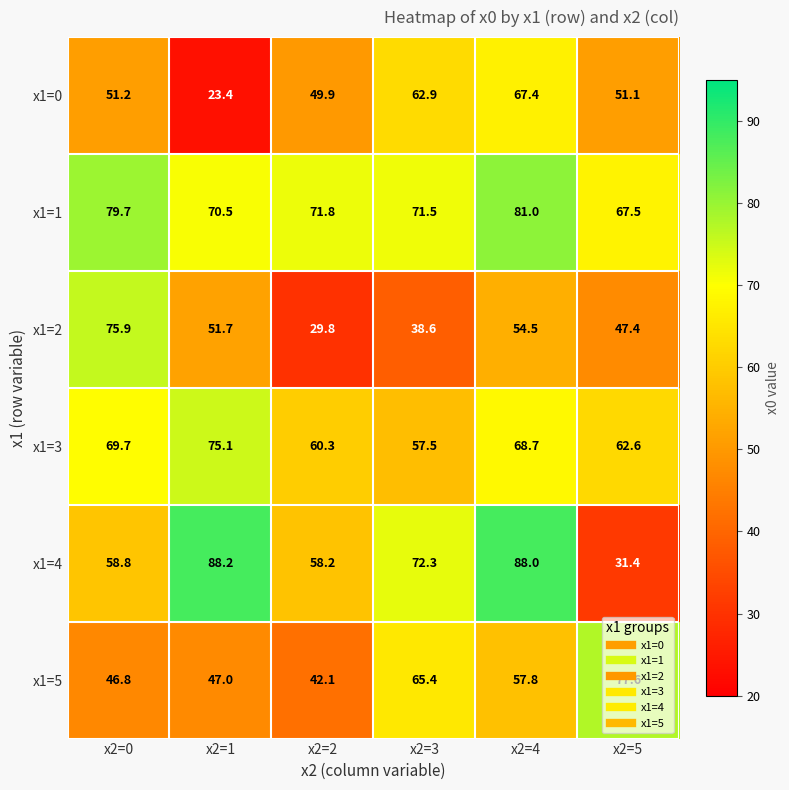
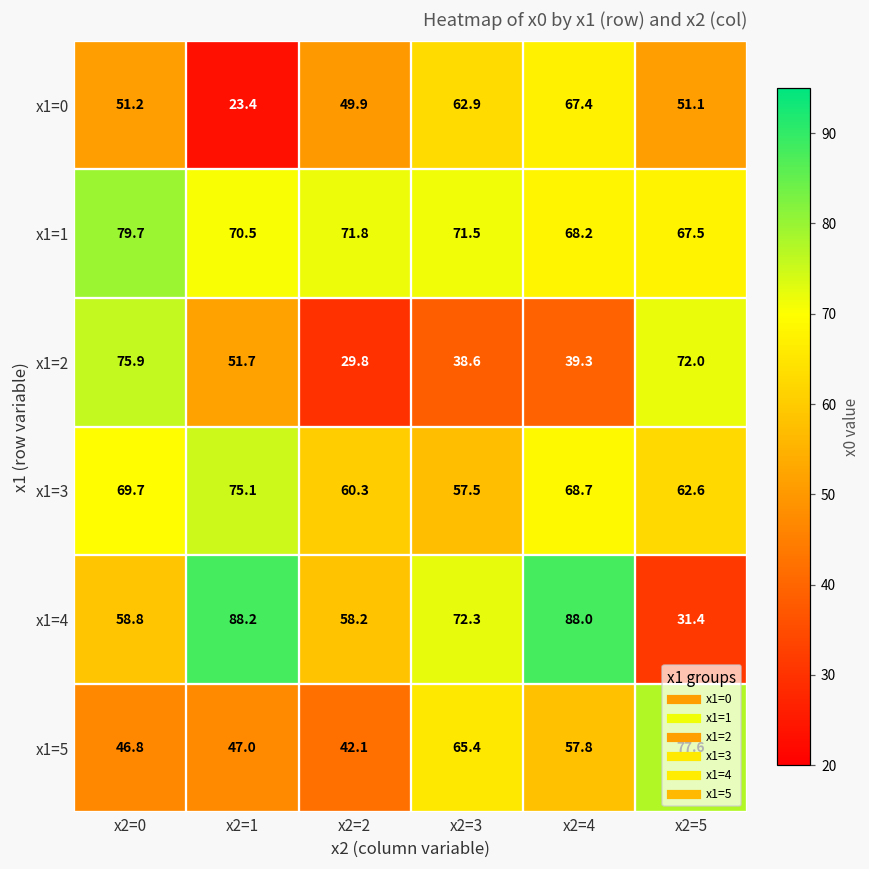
  {
    "x1=0": {
      "x2=0": 51.2,
      "x2=1": 23.4,
      "x2=2": 49.9,
      "x2=3": 62.9,
      "x2=4": 67.4,
      "x2=5": 51.1
    },
    "x1=1": {
      "x2=0": 79.7,
      "x2=1": 70.5,
      "x2=2": 71.8,
      "x2=3": 71.5,
-     "x2=4": 81.0,
+     "x2=4": 68.2,
      "x2=5": 67.5
    },
    "x1=2": {
      "x2=0": 75.9,
      "x2=1": 51.7,
      "x2=2": 29.8,
      "x2=3": 38.6,
-     "x2=4": 54.5,
-     "x2=5": 47.4
+     "x2=4": 39.3,
+     "x2=5": 72.0
    },
    "x1=3": {
      "x2=0": 69.7,
      "x2=1": 75.1,
      "x2=2": 60.3,
      "x2=3": 57.5,
      "x2=4": 68.7,
      "x2=5": 62.6
    },
    "x1=4": {
      "x2=0": 58.8,
      "x2=1": 88.2,
      "x2=2": 58.2,
      "x2=3": 72.3,
      "x2=4": 88.0,
      "x2=5": 31.4
    },
    "x1=5": {
      "x2=0": 46.8,
      "x2=1": 47.0,
      "x2=2": 42.1,
      "x2=3": 65.4,
      "x2=4": 57.8
    }
  }
